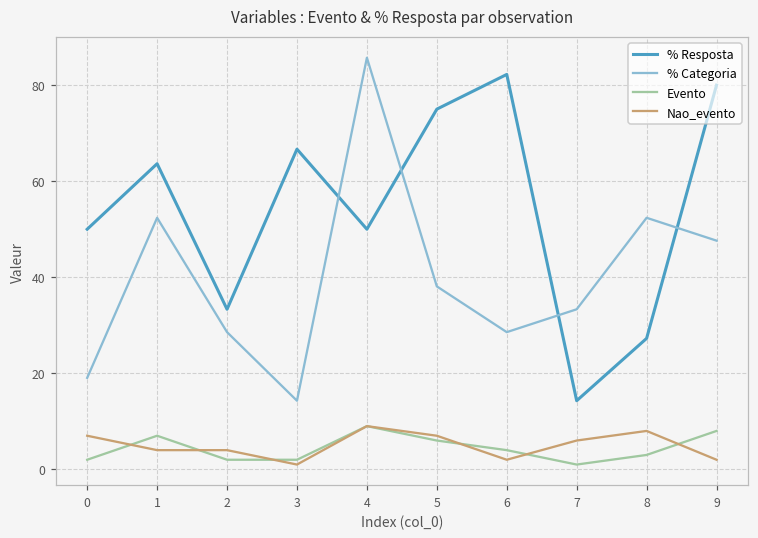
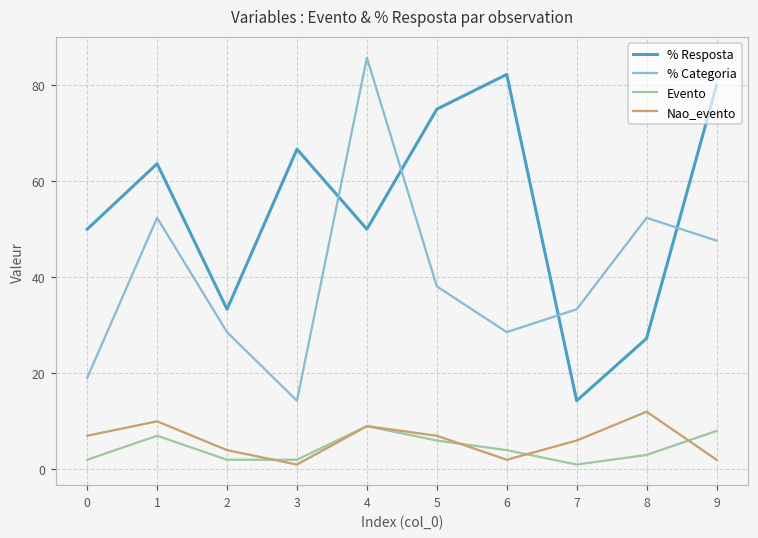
  {
    "% Resposta": {
      "0": 50,
      "1": 64,
      "2": 33,
      "3": 67,
      "4": 50,
      "5": 75,
      "6": 82,
      "7": 14,
      "8": 27
    },
    "Nao_evento": {
      "0": 7,
-     "1": 4,
+     "1": 10,
      "2": 4,
      "3": 1,
      "5": 7,
      "6": 2,
      "7": 6,
-     "8": 8,
+     "8": 12,
      "9": 2
    }
  }
